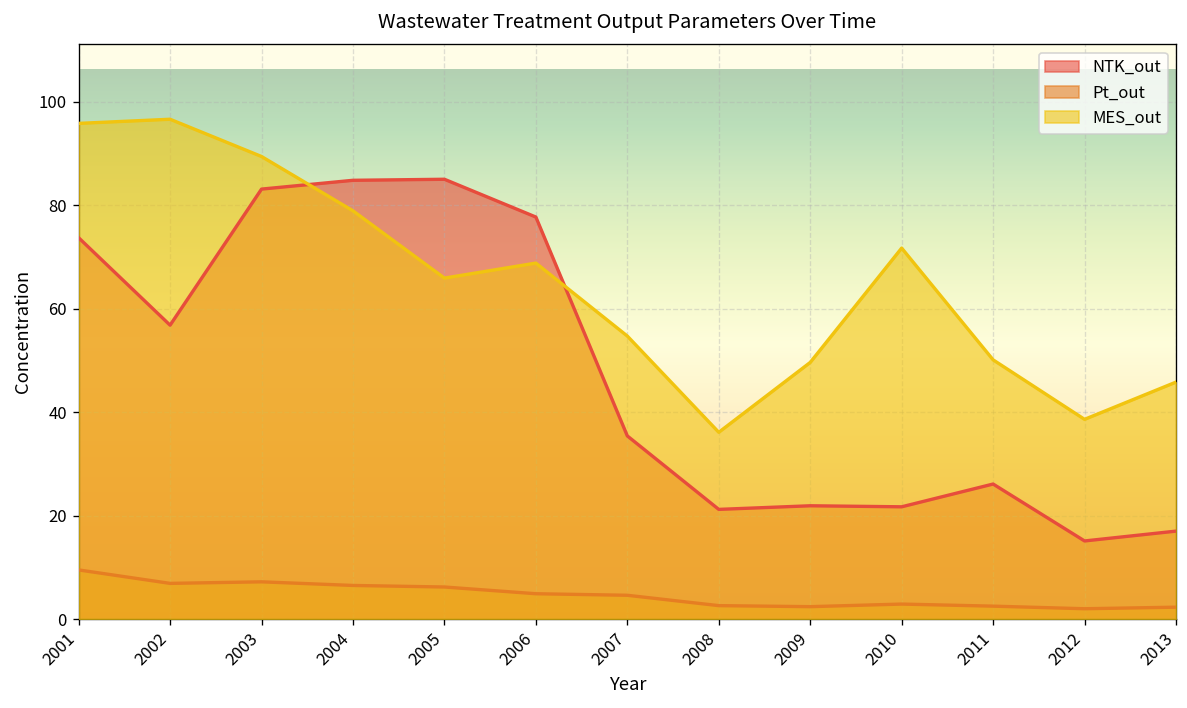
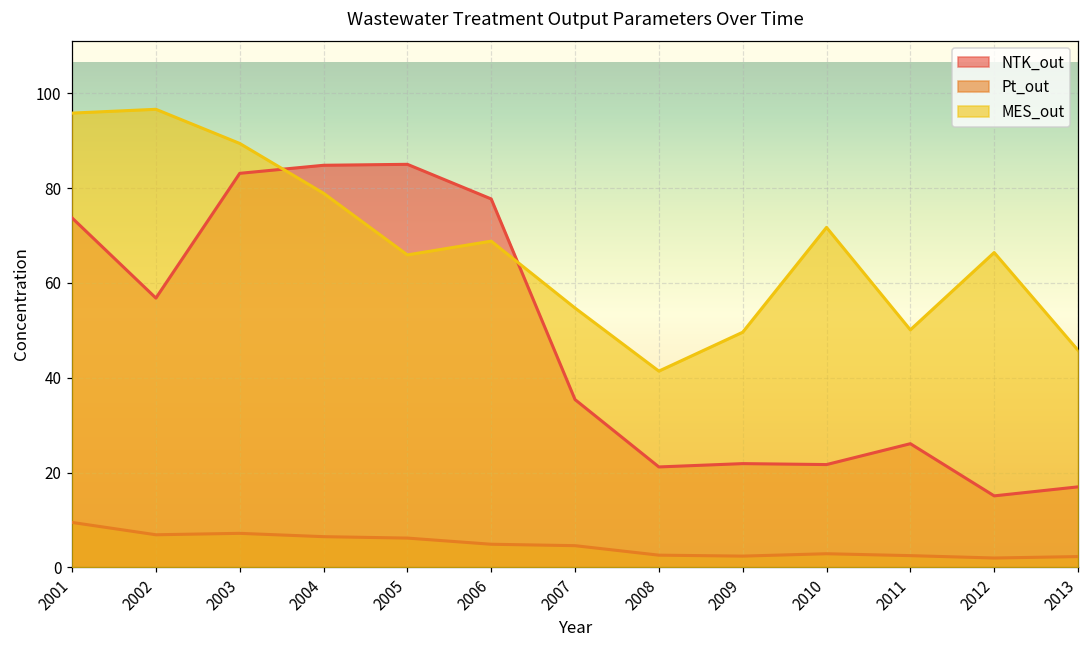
  {
    "MES_out": {
      "2001": 96,
      "2002": 97,
      "2003": 89,
      "2004": 79,
      "2005": 66,
      "2006": 69,
      "2007": 55,
-     "2008": 36,
+     "2008": 41,
      "2009": 50,
      "2010": 72,
      "2011": 50,
-     "2012": 39,
+     "2012": 66,
      "2013": 46
    }
  }
